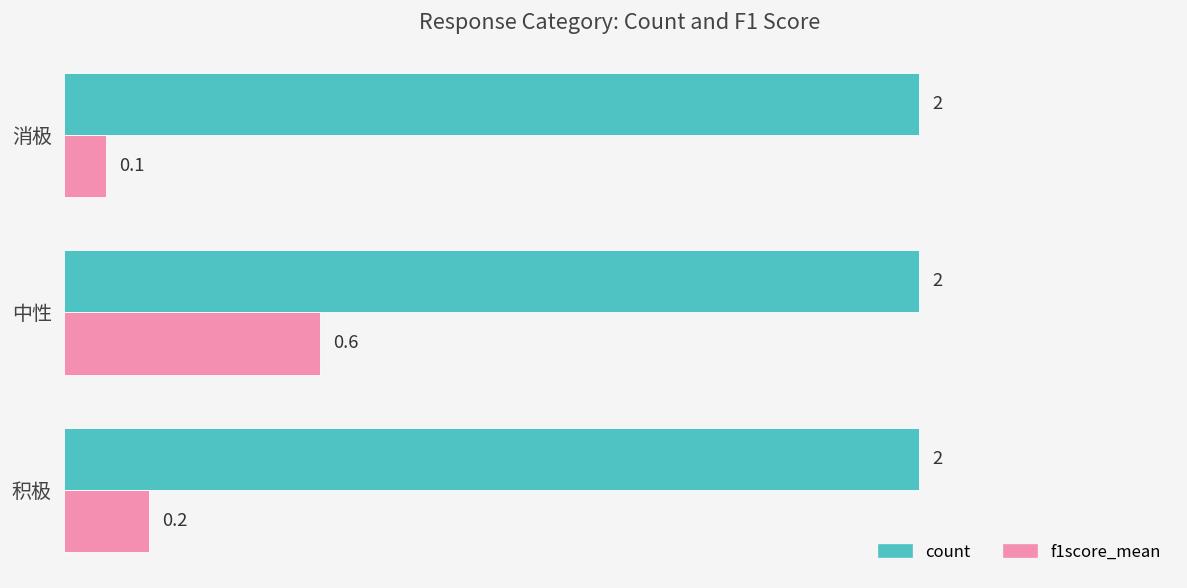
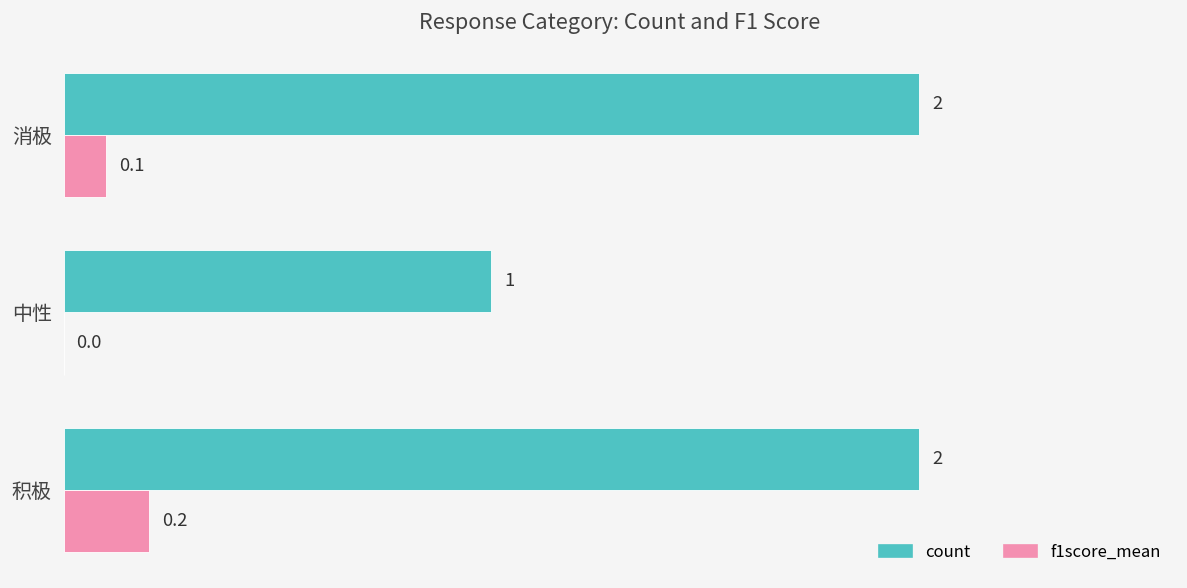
  {
    "count": {
      "消极": 2,
-     "中性": 2,
+     "中性": 1,
      "积极": 2
    },
    "f1score_mean": {
      "消极": 0.1,
-     "中性": 0.6,
+     "中性": 0.0,
      "积极": 0.2
    }
  }
